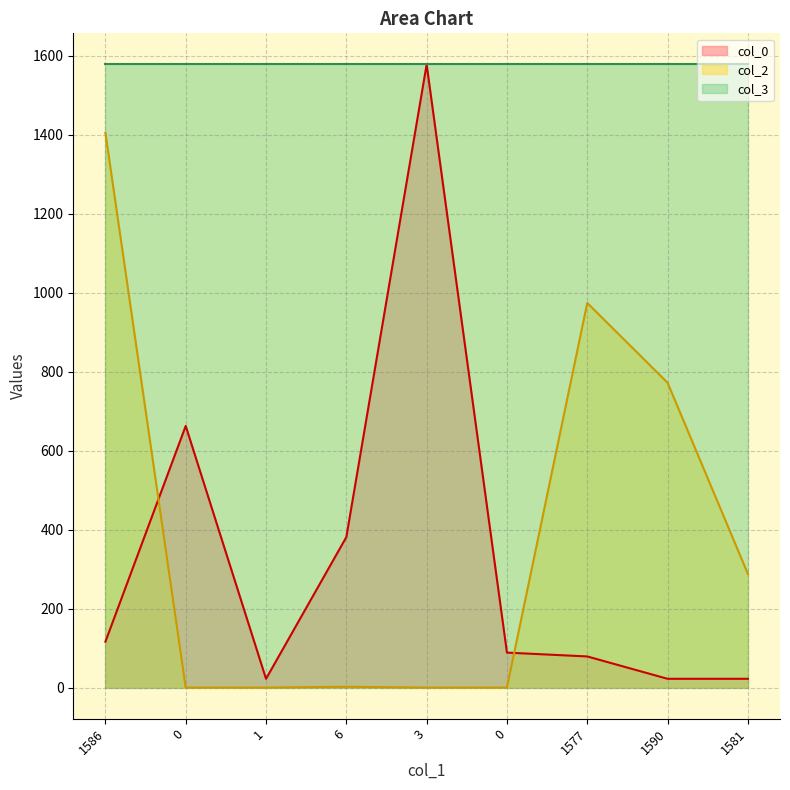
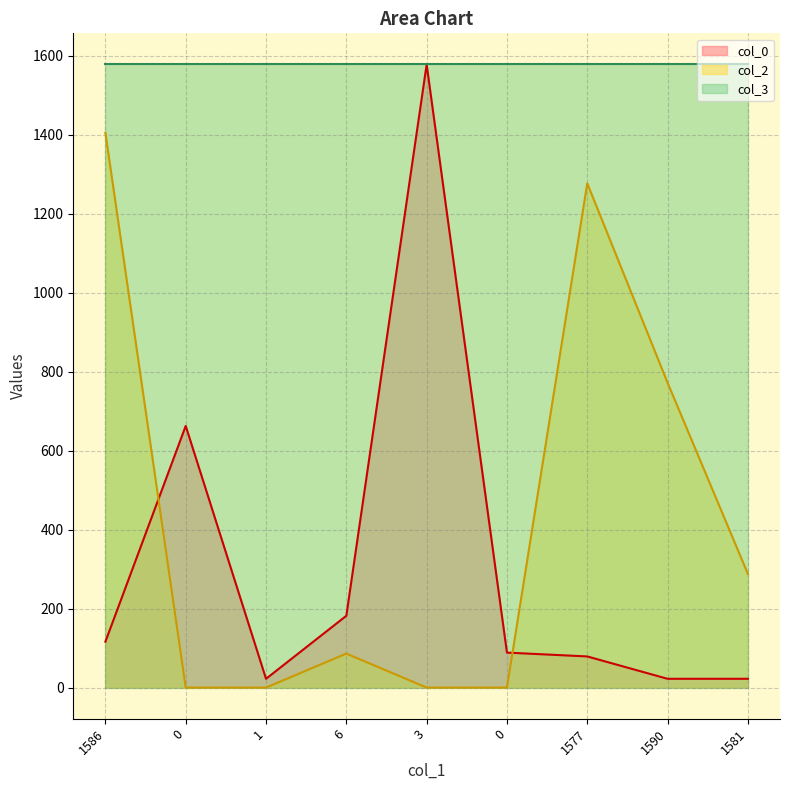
  {
    "col_0": {
      "1586": 120,
      "1": 20,
-     "6": 380,
+     "6": 180,
      "1577": 80,
      "1590": 20,
      "1581": 20
    },
    "col_2": {
      "1586": 1410,
      "1": 0,
-     "6": 0,
+     "6": 90,
      "3": 0,
-     "1577": 970,
+     "1577": 1280,
      "1590": 770,
      "1581": 290
    },
    "col_3": {
      "1586": 1580,
      "1": 1580,
      "6": 1580,
      "1577": 1580,
      "1590": 1580
    }
  }
